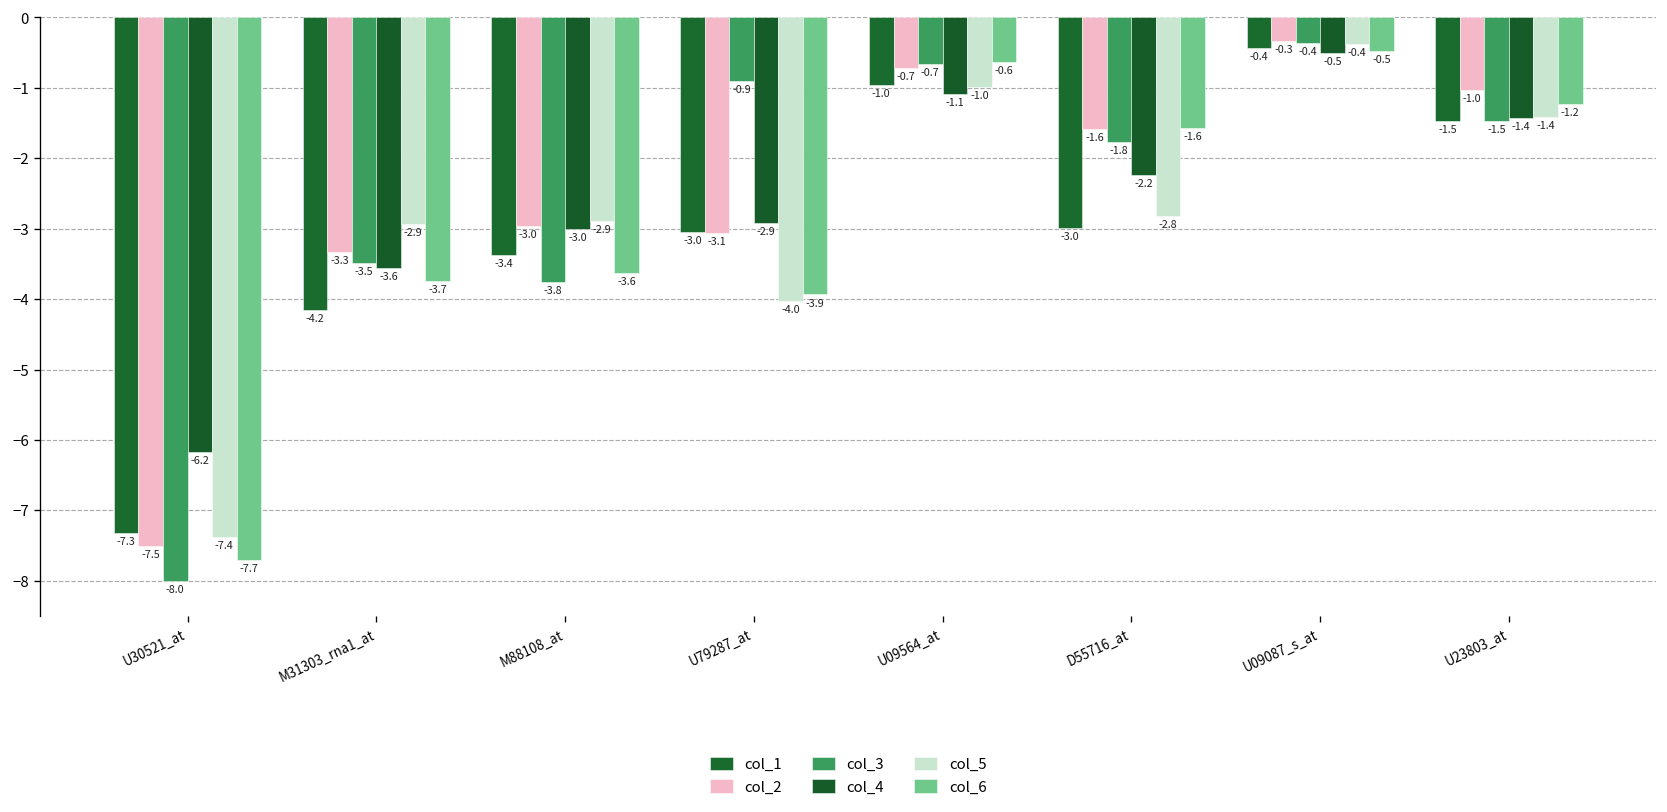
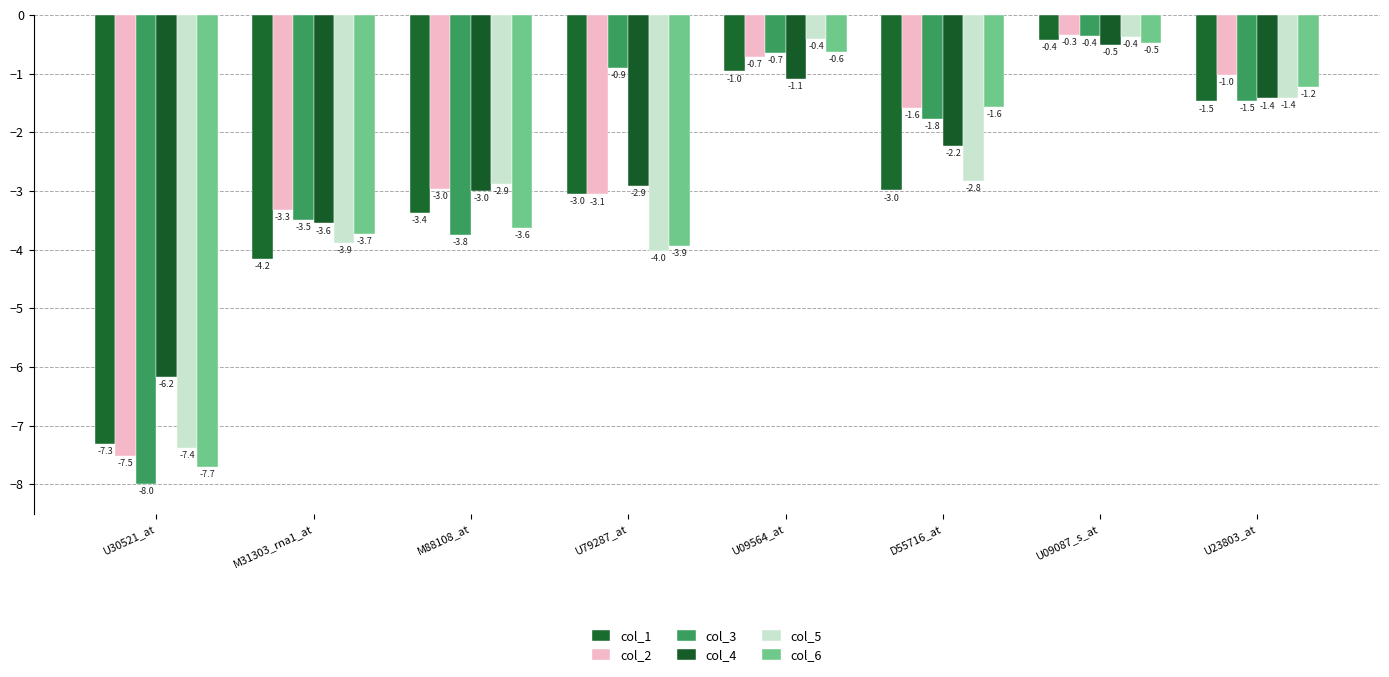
  {
    "col_2": {
      "U30521_at": -7.5,
      "M31303_rna1_at": -3.3,
      "M88108_at": -3.0,
      "U79287_at": -3.1,
      "U09564_at": -0.7,
      "D55716_at": -1.6,
      "U09087_s_at": -0.3,
      "U23803_at": -1.0
    },
    "col_3": {
      "U30521_at": -8.0,
      "M31303_rna1_at": -3.5,
      "M88108_at": -3.8,
      "U79287_at": -0.9,
      "U09564_at": -0.7,
      "D55716_at": -1.8,
      "U09087_s_at": -0.4,
      "U23803_at": -1.5
    },
    "col_5": {
      "U30521_at": -7.4,
-     "M31303_rna1_at": -2.9,
+     "M31303_rna1_at": -3.9,
      "M88108_at": -2.9,
      "U79287_at": -4.0,
-     "U09564_at": -1.0,
+     "U09564_at": -0.4,
      "D55716_at": -2.8,
      "U09087_s_at": -0.4,
      "U23803_at": -1.4
    },
    "col_6": {
      "U30521_at": -7.7,
      "M31303_rna1_at": -3.7,
      "M88108_at": -3.6,
      "U79287_at": -3.9,
      "U09564_at": -0.6,
      "D55716_at": -1.6,
      "U09087_s_at": -0.5,
      "U23803_at": -1.2
    }
  }
